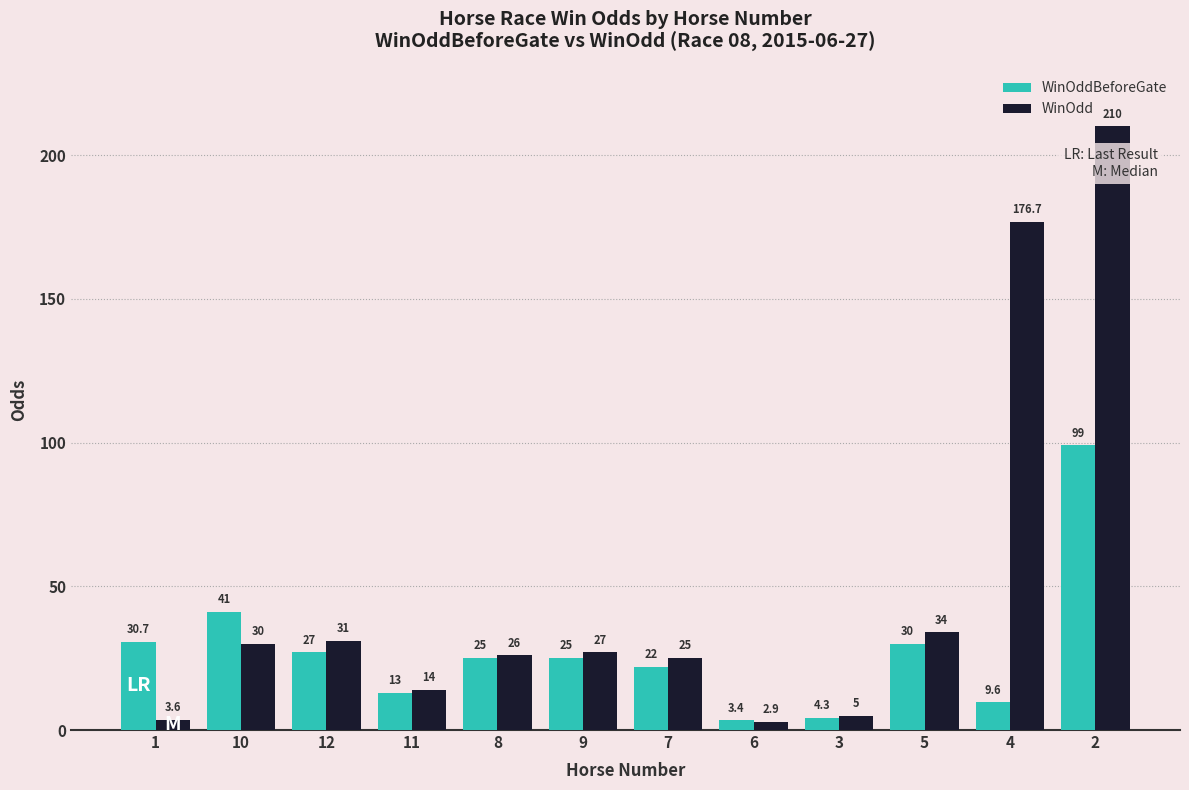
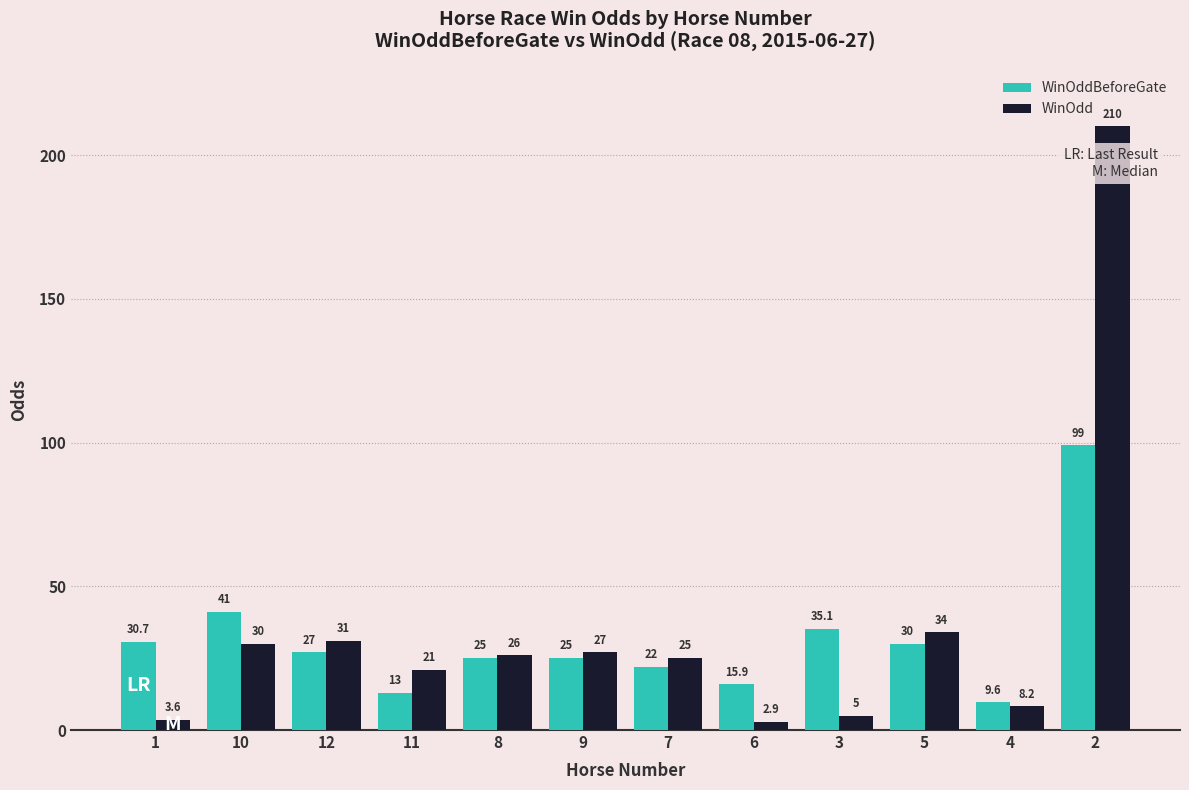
  {
    "WinOddBeforeGate": {
      "1": 30.7,
      "10": 41,
      "12": 27,
      "11": 13,
      "8": 25,
      "9": 25,
      "7": 22,
-     "6": 3.4,
-     "3": 4.3,
+     "6": 15.9,
+     "3": 35.1,
      "5": 30,
      "4": 9.6,
      "2": 99
    },
    "WinOdd": {
      "1": 3.6,
      "10": 30,
      "12": 31,
-     "11": 14,
+     "11": 21,
      "8": 26,
      "9": 27,
      "7": 25,
      "6": 2.9,
      "3": 5,
      "5": 34,
-     "4": 176.7,
+     "4": 8.2,
      "2": 210
    }
  }
